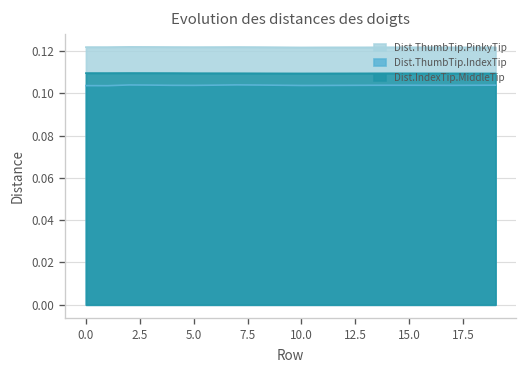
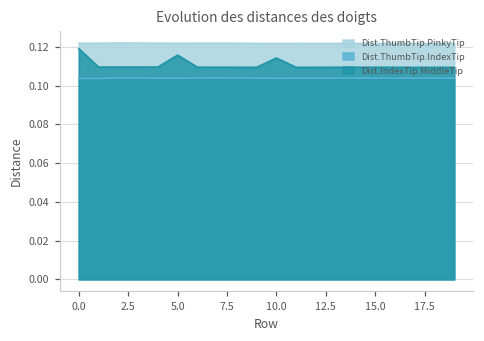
  {
    "Dist.ThumbTip.PinkyTip": {
      "0.0": 0.122,
      "5.0": 0.122,
      "10.0": 0.122,
      "15.0": 0.122
    },
    "Dist.ThumbTip.IndexTip": {
      "0.0": 0.104,
      "5.0": 0.104,
      "10.0": 0.104,
      "15.0": 0.104
    },
    "Dist.IndexTip.MiddleTip": {
-     "0.0": 0.110,
-     "5.0": 0.110,
-     "10.0": 0.109,
+     "0.0": 0.119,
+     "5.0": 0.116,
+     "10.0": 0.114,
      "15.0": 0.109
    }
  }
